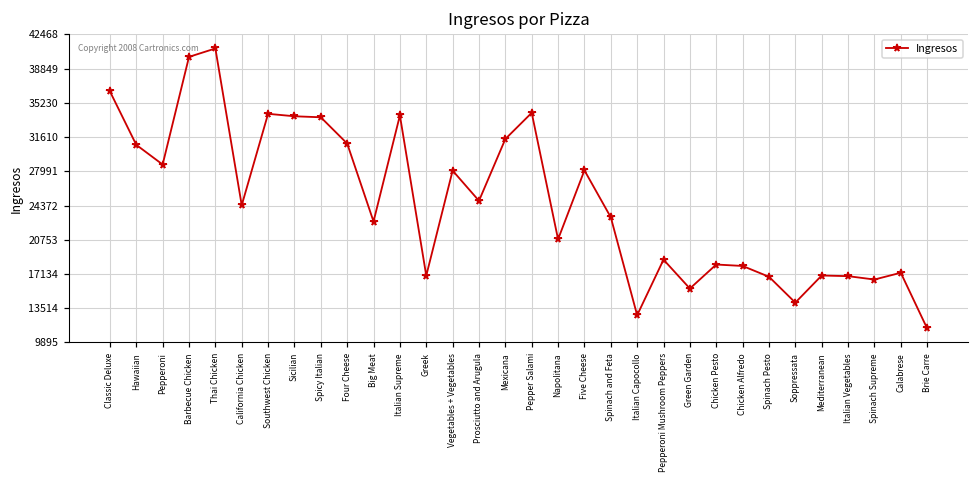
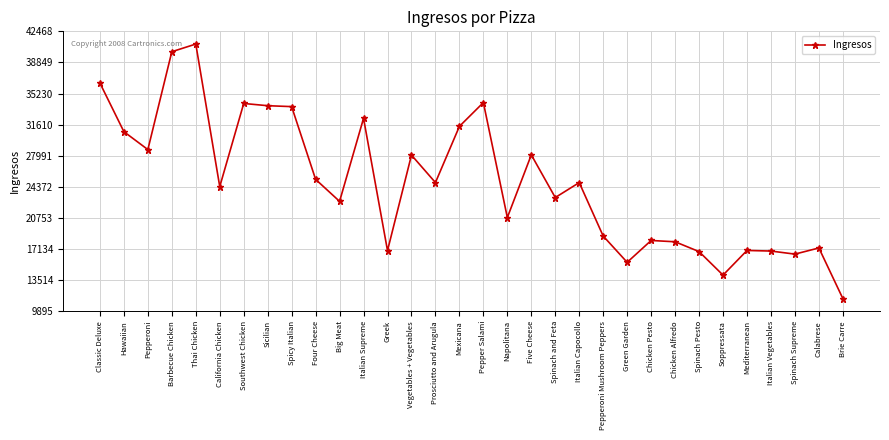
  {
    "Classic Deluxe": 36000,
    "Hawaiian": 31000,
    "Pepperoni": 29000,
    "Thai Chicken": 41000,
    "California Chicken": 24000,
    "Southwest Chicken": 34000,
    "Sicilian": 34000,
    "Spicy Italian": 34000,
-   "Four Cheese": 31000,
+   "Four Cheese": 25000,
    "Big Meat": 23000,
-   "Italian Supreme": 34000,
+   "Italian Supreme": 32000,
    "Greek": 17000,
    "Vegetables + Vegetables": 28000,
    "Prosciutto and Arugula": 25000,
    "Mexicana": 31000,
    "Pepper Salami": 34000,
    "Napolitana": 21000,
    "Five Cheese": 28000,
    "Spinach and Feta": 23000,
-   "Italian Capocollo": 13000,
+   "Italian Capocollo": 25000,
    "Pepperoni Mushroom Peppers": 19000,
    "Green Garden": 16000,
    "Chicken Pesto": 18000,
    "Chicken Alfredo": 18000,
    "Spinach Pesto": 17000,
    "Soppressata": 14000,
    "Mediterranean": 17000,
    "Italian Vegetables": 17000,
    "Spinach Supreme": 17000,
    "Calabrese": 17000,
    "Brie Carre": 11000
  }
